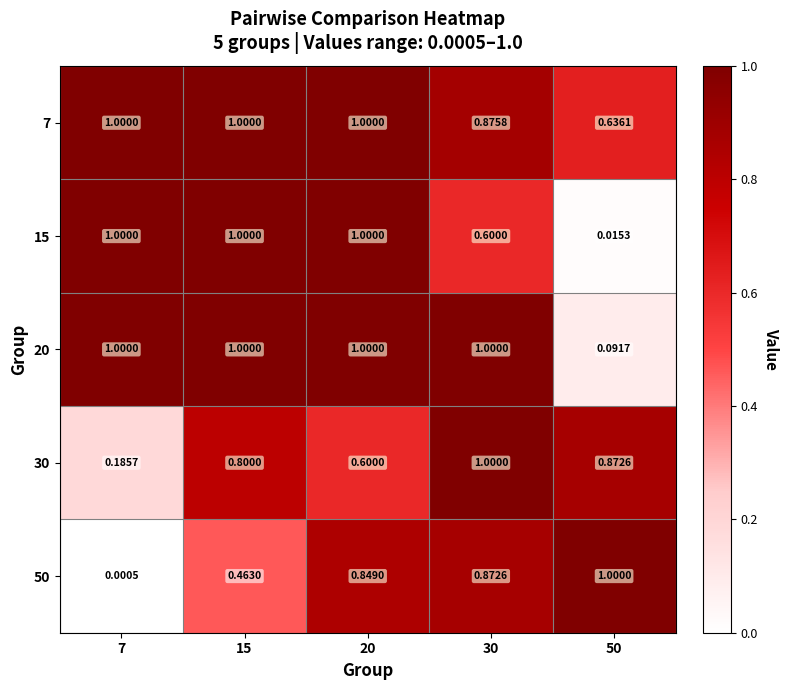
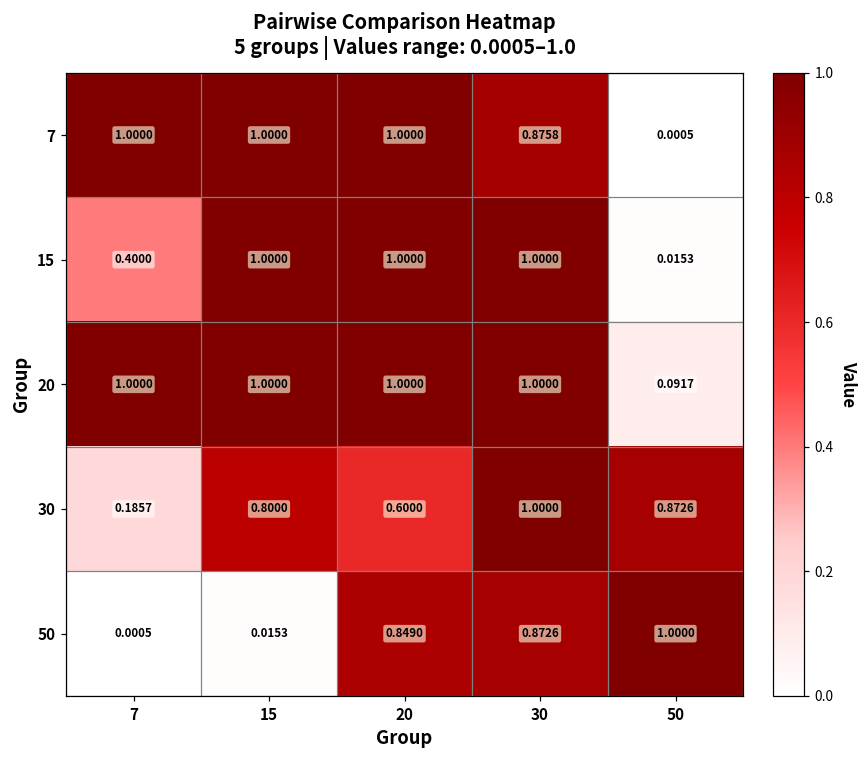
  {
    "7": {
-     "50": 0.6361
+     "50": 0.0005
    },
    "15": {
-     "7": 1.0000,
-     "30": 0.6000
+     "7": 0.4000,
+     "30": 1.0000
    },
    "50": {
-     "15": 0.4630
+     "15": 0.0153
    }
  }
